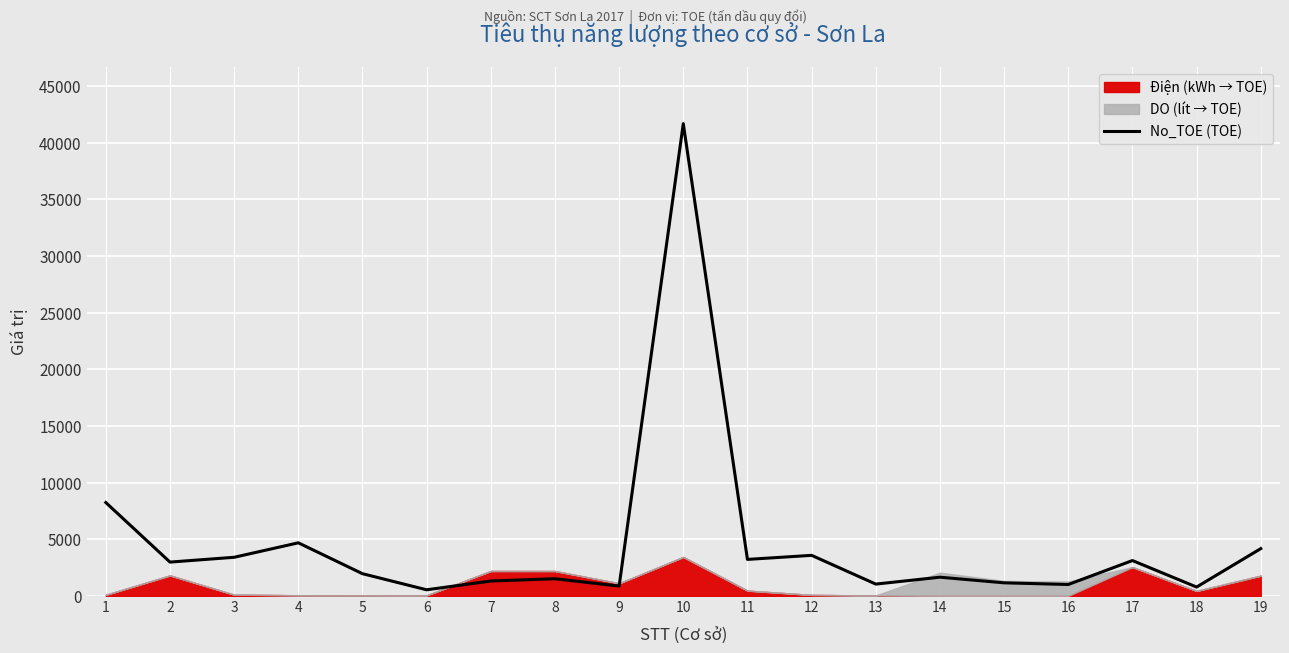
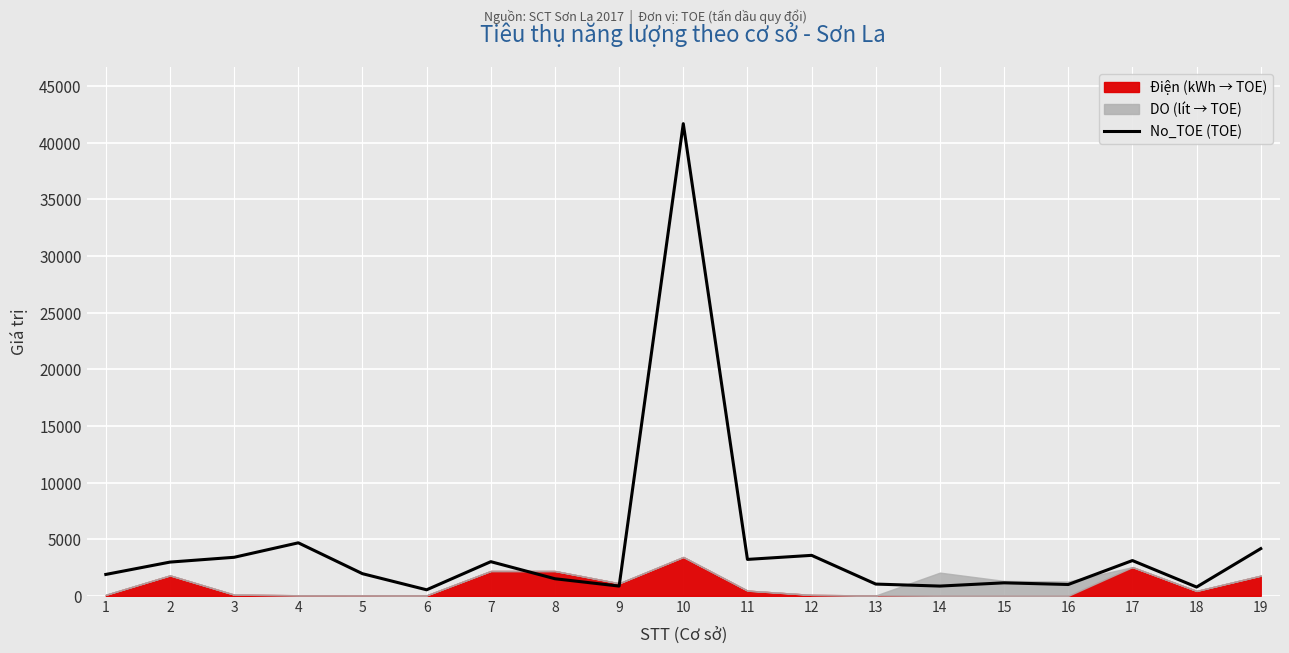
  {
    "No_TOE (TOE)": {
-     "1": 8200,
+     "1": 1900,
      "2": 3000,
      "3": 3400,
      "4": 4700,
      "5": 2000,
      "6": 500,
-     "7": 1300,
+     "7": 3000,
      "8": 1500,
      "9": 900,
      "10": 41700,
      "11": 3200,
      "12": 3600,
      "13": 1000,
-     "14": 1600,
+     "14": 900,
      "16": 1000,
      "17": 3100,
      "18": 800,
      "19": 4200
    },
    "Điện (kWh → TOE)": {
      "14": 0,
      "15": 0,
      "16": 0
    },
    "DO (lít → TOE)": {
      "14": 2000,
      "16": 1300
    }
  }
